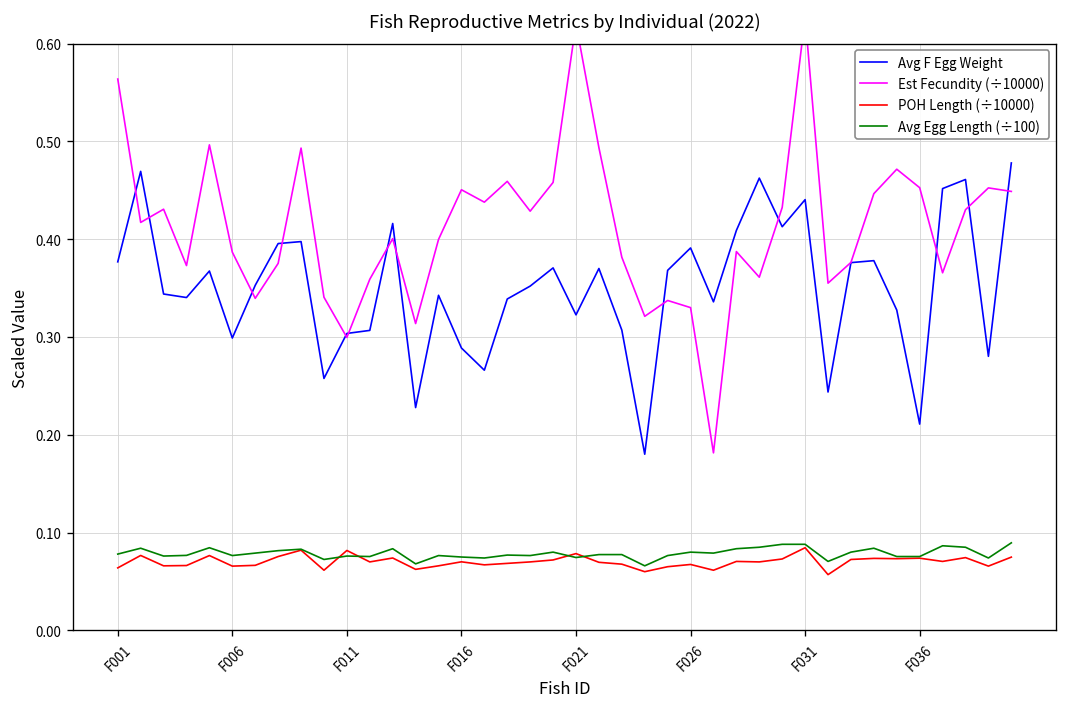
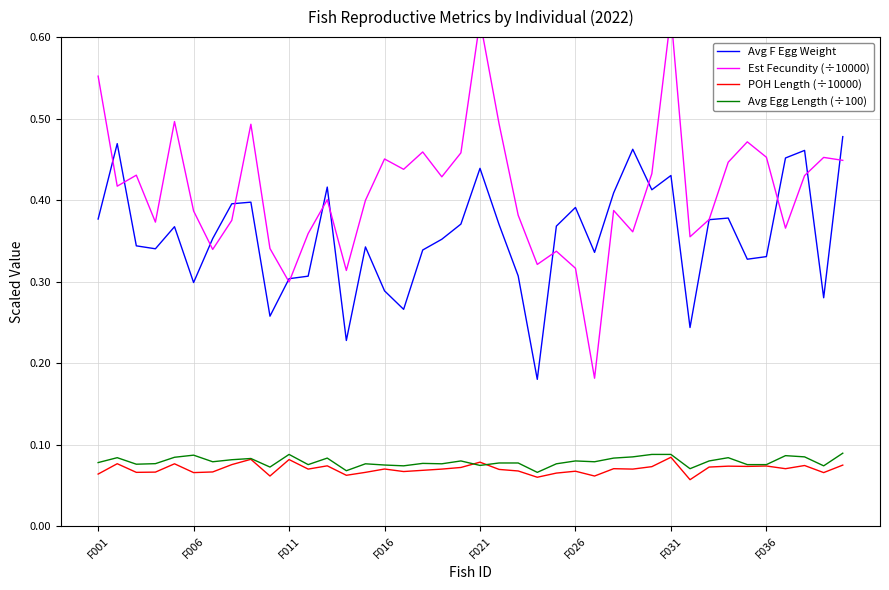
  {
    "Avg F Egg Weight": {
      "F001": 0.38,
      "F006": 0.30,
      "F011": 0.30,
      "F016": 0.29,
-     "F021": 0.32,
+     "F021": 0.44,
      "F026": 0.39,
-     "F031": 0.44,
-     "F036": 0.21
+     "F031": 0.43,
+     "F036": 0.33
    },
    "Est Fecundity (÷10000)": {
-     "F001": 0.56,
+     "F001": 0.55,
      "F006": 0.39,
      "F011": 0.30,
      "F016": 0.45,
-     "F026": 0.33,
+     "F026": 0.32,
      "F036": 0.45
    },
    "POH Length (÷10000)": {
      "F001": 0.06,
      "F006": 0.07,
      "F011": 0.08,
      "F016": 0.07,
      "F021": 0.08,
      "F026": 0.07,
      "F031": 0.08
    },
    "Avg Egg Length (÷100)": {
      "F001": 0.08,
-     "F006": 0.08,
-     "F011": 0.08,
+     "F006": 0.09,
+     "F011": 0.09,
      "F016": 0.08,
      "F021": 0.07,
      "F026": 0.08,
      "F031": 0.09
    }
  }
